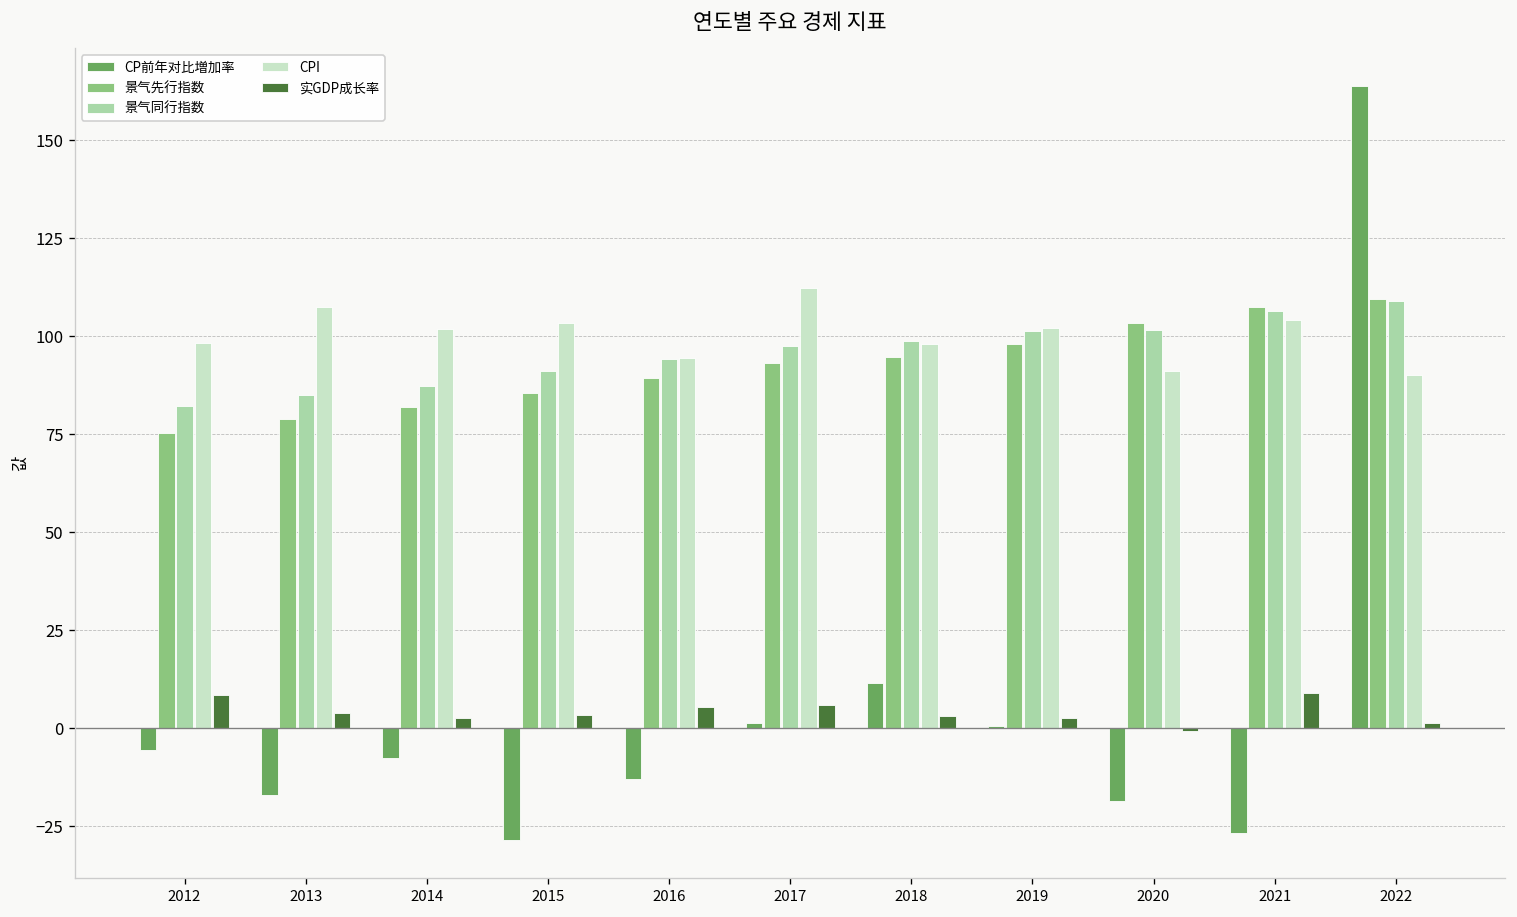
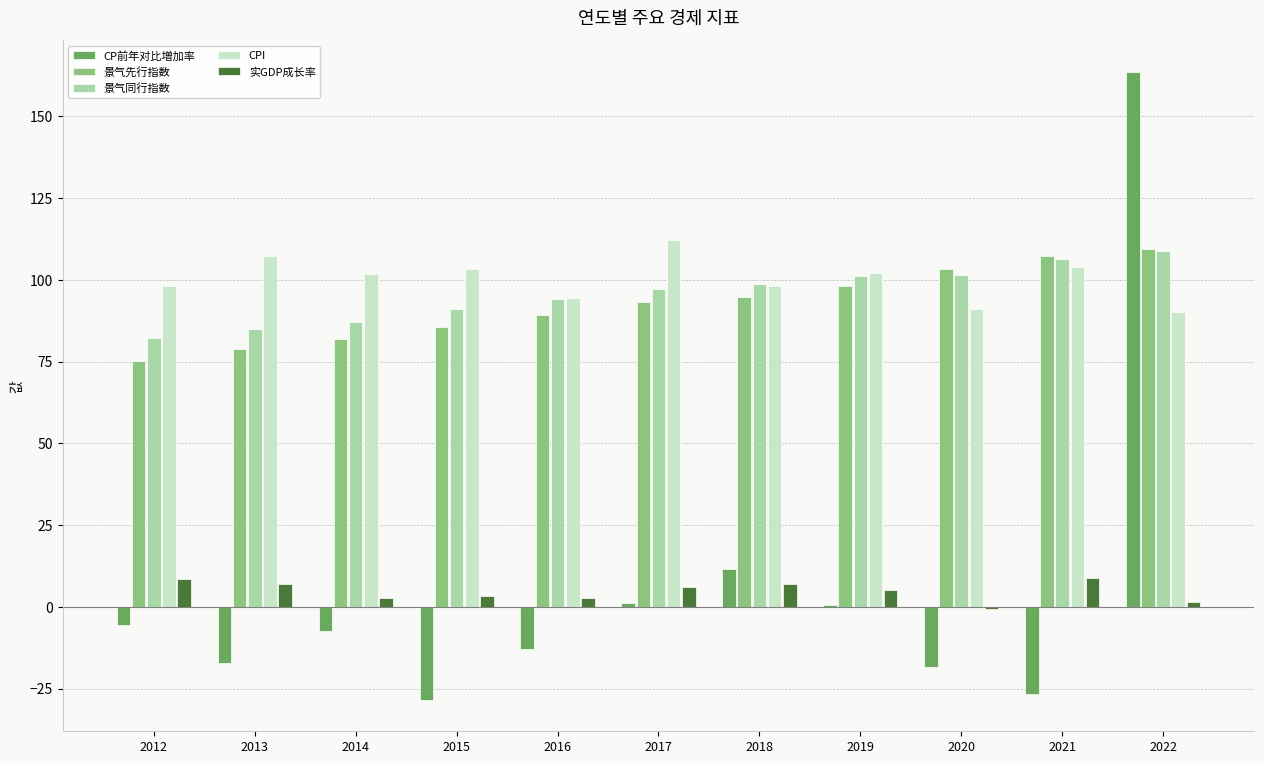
  {
    "实GDP成长率": {
      "2012": 8,
-     "2013": 4,
+     "2013": 7,
      "2014": 3,
      "2015": 3,
-     "2016": 5,
+     "2016": 3,
      "2017": 6,
-     "2018": 3,
-     "2019": 3,
+     "2018": 7,
+     "2019": 5,
      "2021": 9,
      "2022": 1
    }
  }
